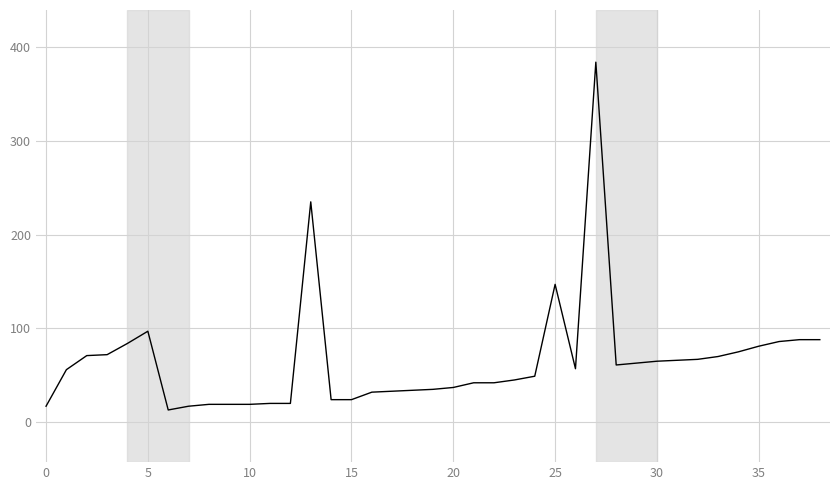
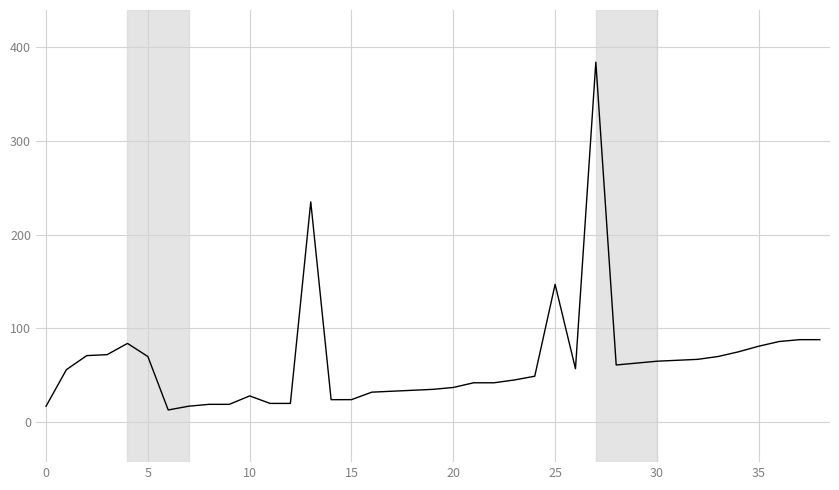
  {
    "0": 20,
-   "5": 100,
-   "10": 20,
+   "5": 70,
+   "10": 30,
    "15": 20,
    "20": 40,
    "25": 150,
    "30": 70,
    "35": 80
  }
